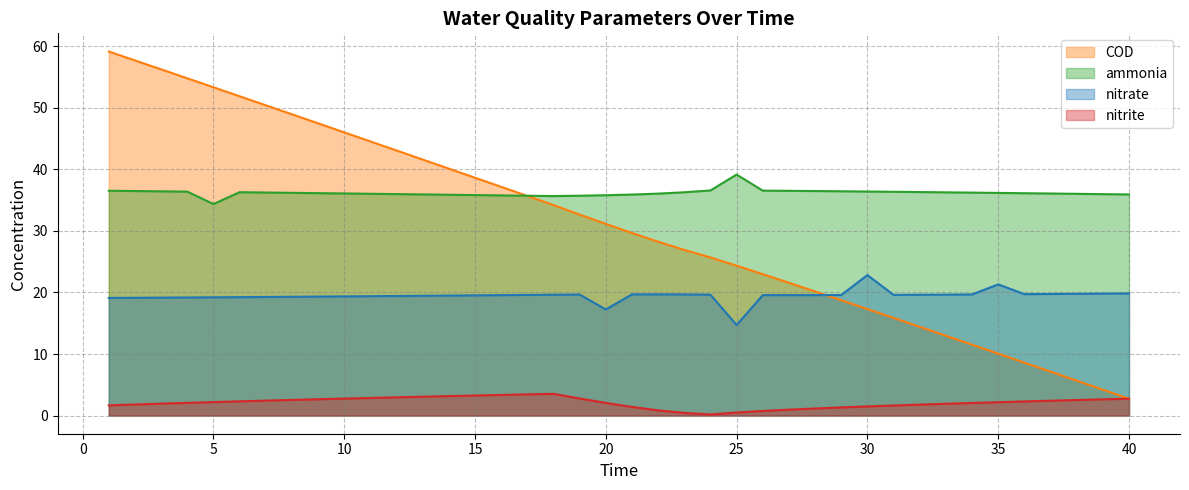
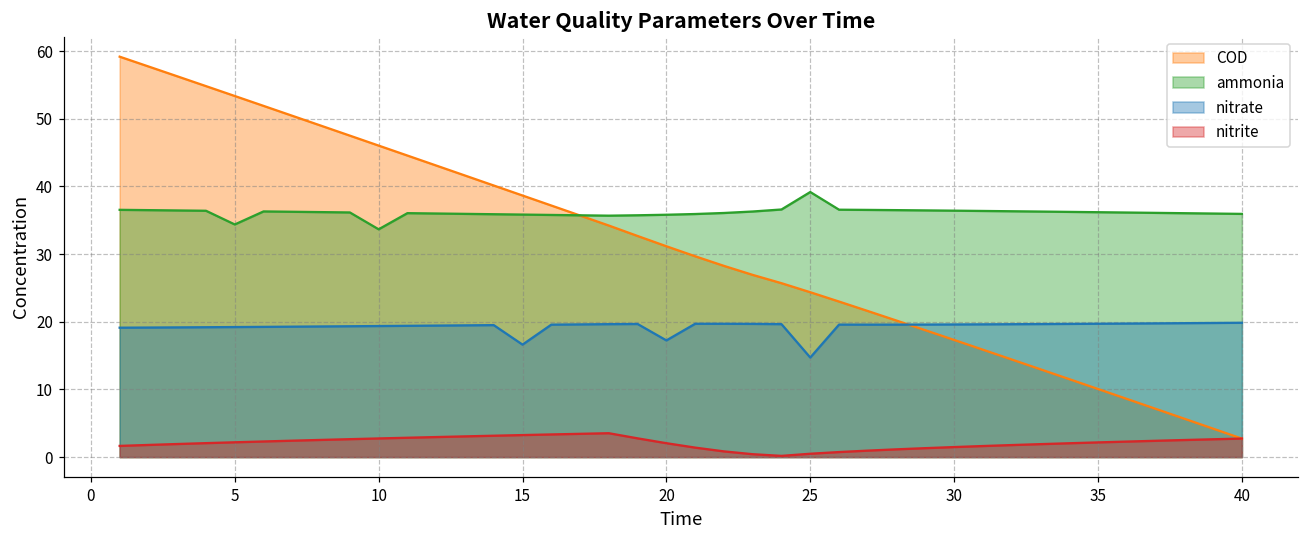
  {
    "ammonia": {
      "5": 34,
-     "10": 36,
+     "10": 34,
      "15": 36,
      "20": 36,
      "25": 39,
      "30": 36,
      "35": 36,
      "40": 36
    },
    "nitrate": {
      "5": 19,
      "10": 19,
-     "15": 20,
+     "15": 17,
      "20": 17,
      "25": 15,
-     "30": 23,
-     "35": 21,
+     "30": 20,
+     "35": 20,
      "40": 20
    }
  }
